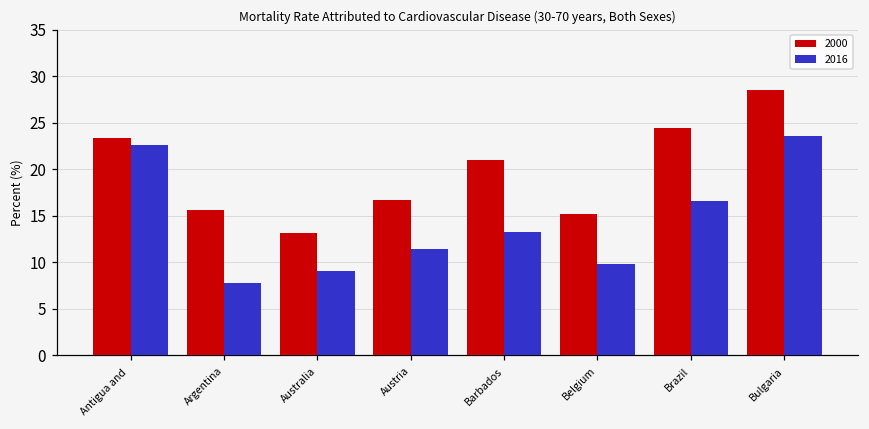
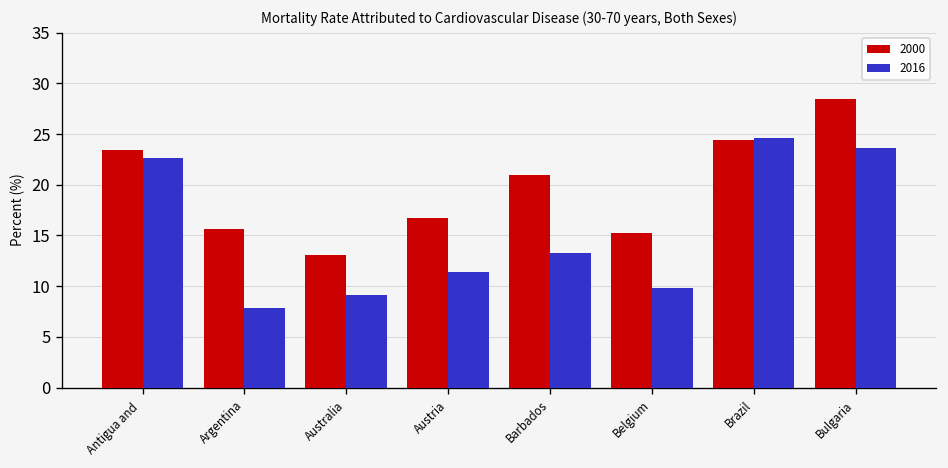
  {
    "2000": {
      "Antigua and": 23,
      "Argentina": 16,
      "Australia": 13,
      "Austria": 17,
      "Barbados": 21,
      "Belgium": 15,
      "Brazil": 24,
      "Bulgaria": 29
    },
    "2016": {
      "Antigua and": 23,
      "Argentina": 8,
      "Australia": 9,
      "Austria": 11,
      "Barbados": 13,
      "Belgium": 10,
-     "Brazil": 17,
+     "Brazil": 25,
      "Bulgaria": 24
    }
  }
